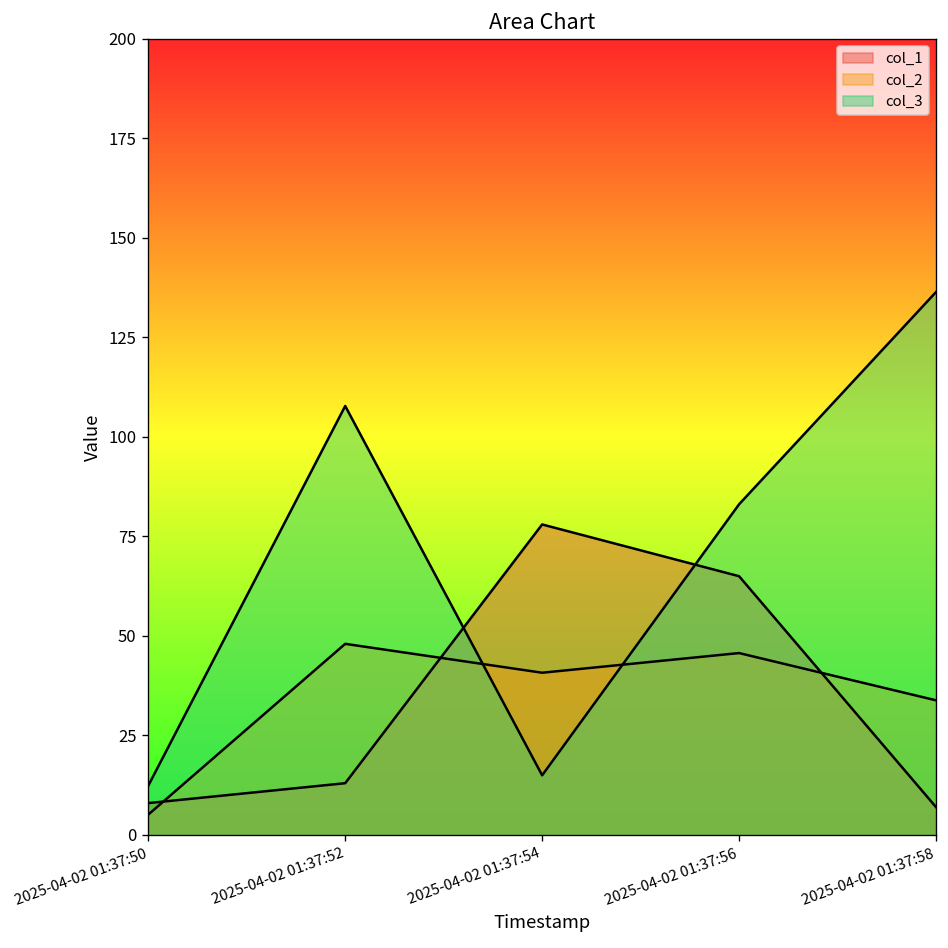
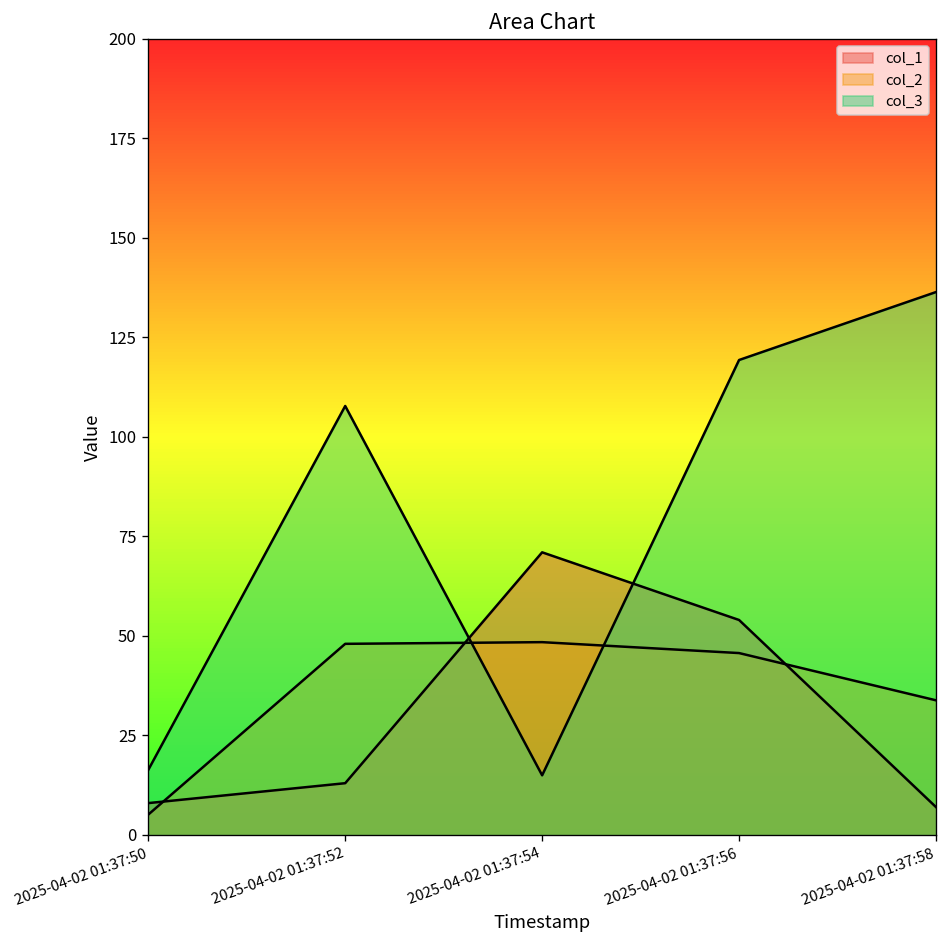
  {
    "col_1": {
      "2025-04-02 01:37:50": 8,
      "2025-04-02 01:37:52": 13,
-     "2025-04-02 01:37:54": 78,
-     "2025-04-02 01:37:56": 65,
+     "2025-04-02 01:37:54": 71,
+     "2025-04-02 01:37:56": 54,
      "2025-04-02 01:37:58": 7
    },
    "col_2": {
      "2025-04-02 01:37:50": 5,
      "2025-04-02 01:37:52": 48,
-     "2025-04-02 01:37:54": 41,
+     "2025-04-02 01:37:54": 48,
      "2025-04-02 01:37:56": 46,
      "2025-04-02 01:37:58": 34
    },
    "col_3": {
-     "2025-04-02 01:37:50": 12,
+     "2025-04-02 01:37:50": 16,
      "2025-04-02 01:37:52": 108,
      "2025-04-02 01:37:54": 15,
-     "2025-04-02 01:37:56": 83,
+     "2025-04-02 01:37:56": 119,
      "2025-04-02 01:37:58": 136
    }
  }
